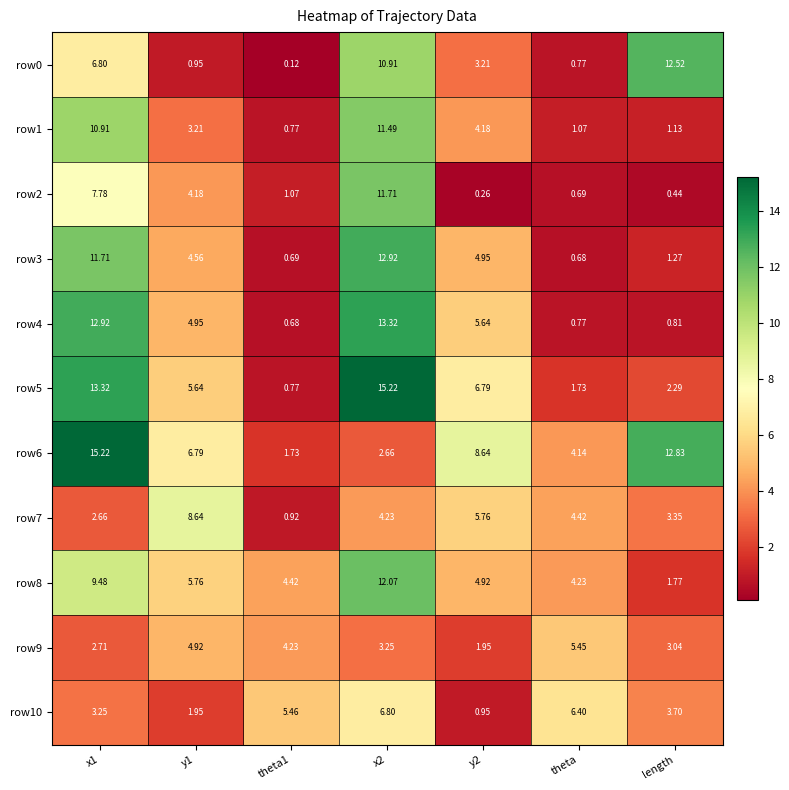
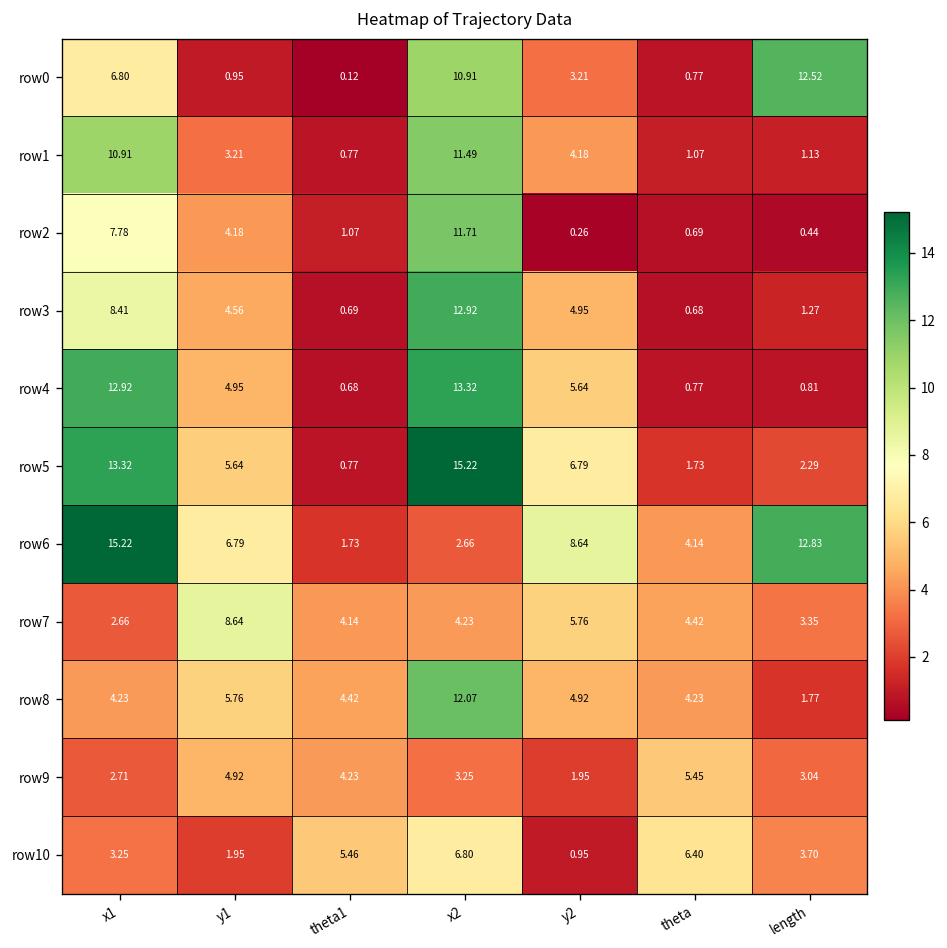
  {
    "row0": {
      "x1": 6.80,
      "y1": 0.95,
      "theta1": 0.12,
      "x2": 10.91,
      "y2": 3.21,
      "theta": 0.77,
      "length": 12.52
    },
    "row1": {
      "x1": 10.91,
      "y1": 3.21,
      "theta1": 0.77,
      "x2": 11.49,
      "y2": 4.18,
      "theta": 1.07,
      "length": 1.13
    },
    "row2": {
      "x1": 7.78,
      "y1": 4.18,
      "theta1": 1.07,
      "x2": 11.71,
      "y2": 0.26,
      "theta": 0.69,
      "length": 0.44
    },
    "row3": {
-     "x1": 11.71,
+     "x1": 8.41,
      "y1": 4.56,
      "theta1": 0.69,
      "x2": 12.92,
      "y2": 4.95,
      "theta": 0.68,
      "length": 1.27
    },
    "row4": {
      "x1": 12.92,
      "y1": 4.95,
      "theta1": 0.68,
      "x2": 13.32,
      "y2": 5.64,
      "theta": 0.77,
      "length": 0.81
    },
    "row5": {
      "x1": 13.32,
      "y1": 5.64,
      "theta1": 0.77,
      "x2": 15.22,
      "y2": 6.79,
      "theta": 1.73,
      "length": 2.29
    },
    "row6": {
      "x1": 15.22,
      "y1": 6.79,
      "theta1": 1.73,
      "x2": 2.66,
      "y2": 8.64,
      "theta": 4.14,
      "length": 12.83
    },
    "row7": {
      "x1": 2.66,
      "y1": 8.64,
-     "theta1": 0.92,
+     "theta1": 4.14,
      "x2": 4.23,
      "y2": 5.76,
      "theta": 4.42,
      "length": 3.35
    },
    "row8": {
-     "x1": 9.48,
+     "x1": 4.23,
      "y1": 5.76,
      "theta1": 4.42,
      "x2": 12.07,
      "y2": 4.92,
      "theta": 4.23,
      "length": 1.77
    },
    "row9": {
      "x1": 2.71,
      "y1": 4.92,
      "theta1": 4.23,
      "x2": 3.25,
      "y2": 1.95,
      "theta": 5.45,
      "length": 3.04
    },
    "row10": {
      "x1": 3.25,
      "y1": 1.95,
      "theta1": 5.46,
      "x2": 6.80,
      "y2": 0.95,
      "theta": 6.40,
      "length": 3.70
    }
  }
